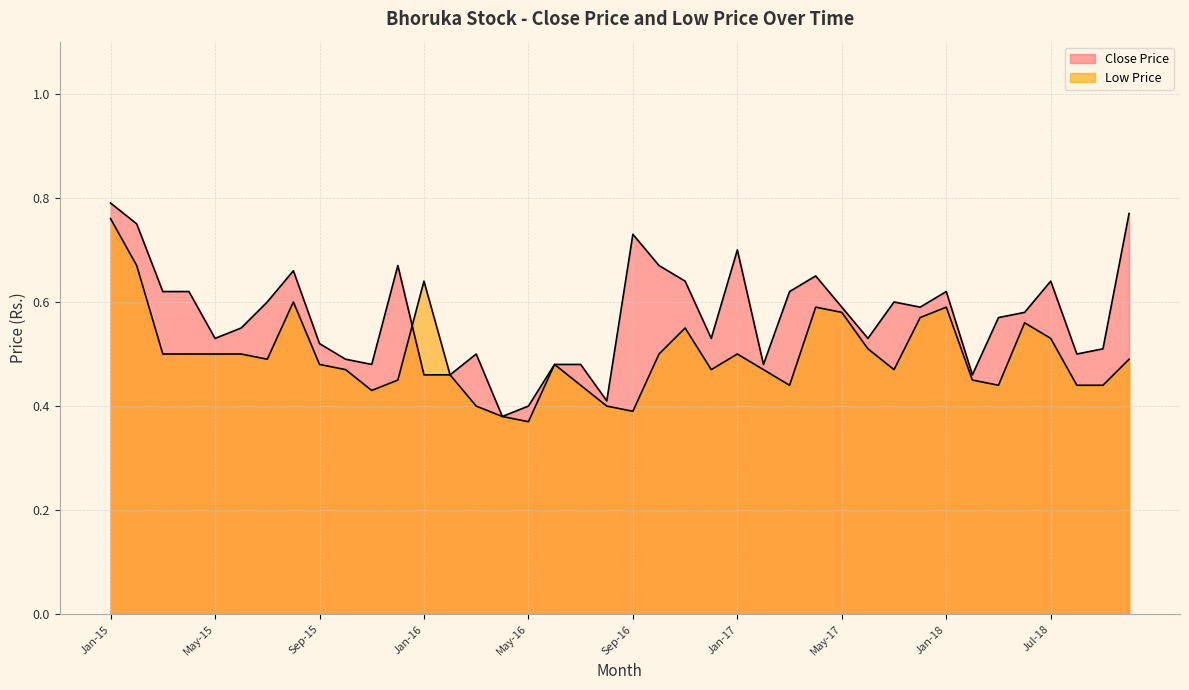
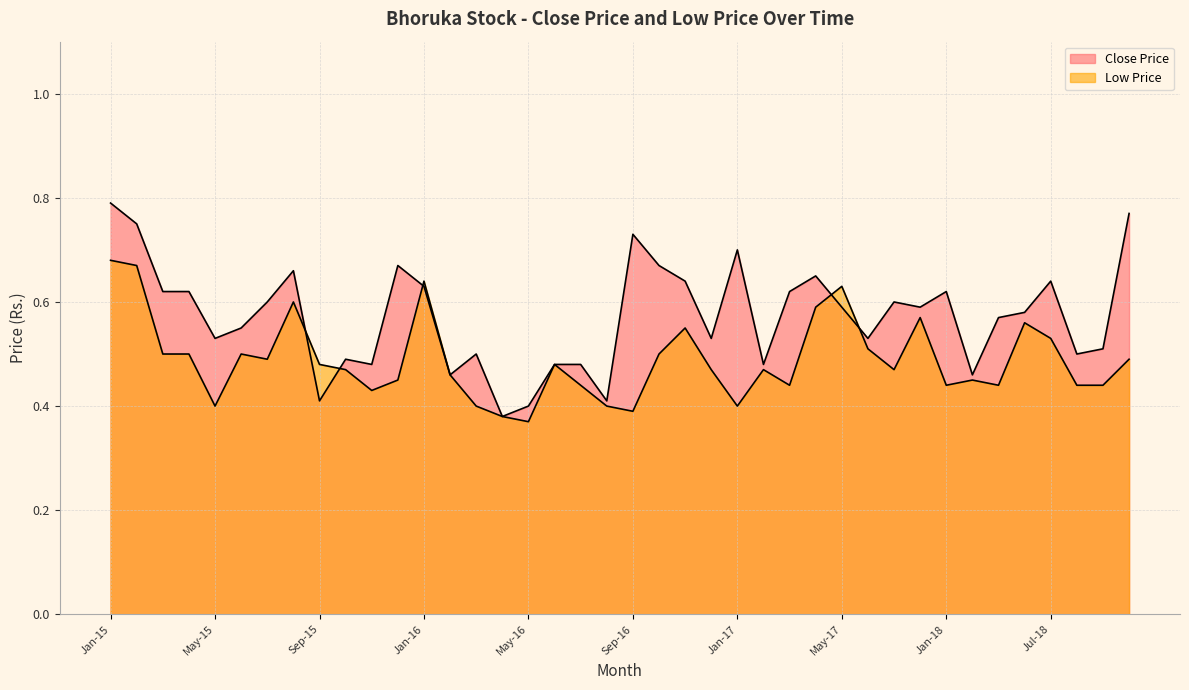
  {
    "Close Price": {
      "Jan-15": 0.79,
      "May-15": 0.53,
-     "Sep-15": 0.52,
-     "Jan-16": 0.46,
+     "Sep-15": 0.41,
+     "Jan-16": 0.63,
      "May-16": 0.40,
      "Sep-16": 0.73,
      "Jan-17": 0.70,
      "May-17": 0.59,
      "Jan-18": 0.62,
      "Jul-18": 0.64
    },
    "Low Price": {
-     "Jan-15": 0.76,
-     "May-15": 0.5,
+     "Jan-15": 0.68,
+     "May-15": 0.4,
      "Sep-15": 0.48,
      "Jan-16": 0.64,
      "May-16": 0.37,
      "Sep-16": 0.39,
-     "Jan-17": 0.5,
-     "May-17": 0.58,
-     "Jan-18": 0.59,
+     "Jan-17": 0.4,
+     "May-17": 0.63,
+     "Jan-18": 0.44,
      "Jul-18": 0.53
    }
  }
